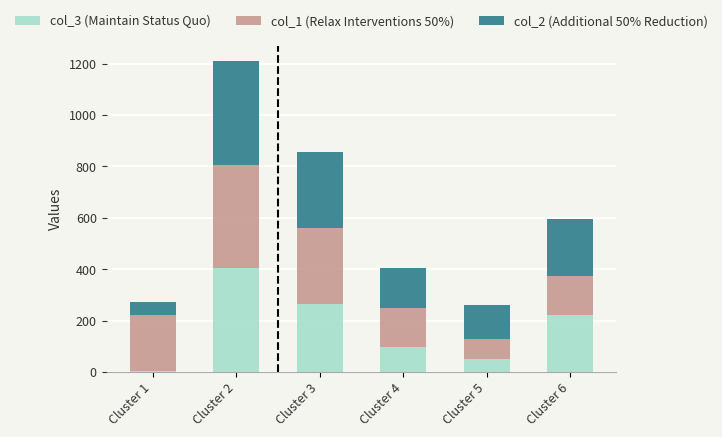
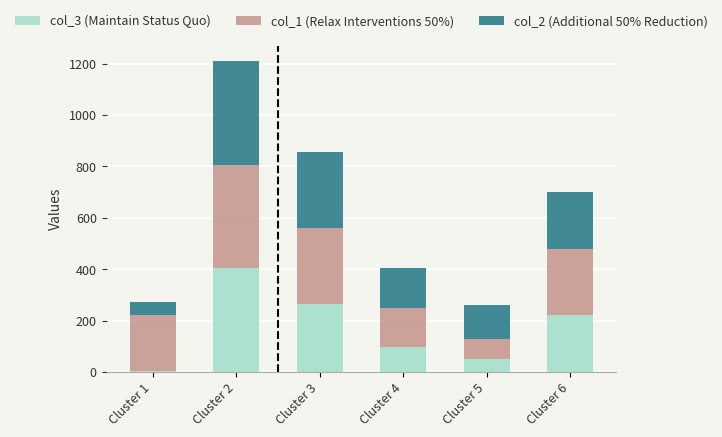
  {
    "col_3 (Maintain Status Quo)": {
      "Cluster 2": 410,
      "Cluster 3": 260,
      "Cluster 4": 100,
      "Cluster 5": 50,
      "Cluster 6": 220
    },
    "col_1 (Relax Interventions 50%)": {
      "Cluster 1": 220,
      "Cluster 2": 400,
      "Cluster 3": 300,
      "Cluster 4": 150,
      "Cluster 5": 80,
-     "Cluster 6": 150
+     "Cluster 6": 260
    },
    "col_2 (Additional 50% Reduction)": {
      "Cluster 1": 50,
      "Cluster 2": 400,
      "Cluster 3": 300,
      "Cluster 4": 160,
      "Cluster 5": 130,
      "Cluster 6": 220
    }
  }
